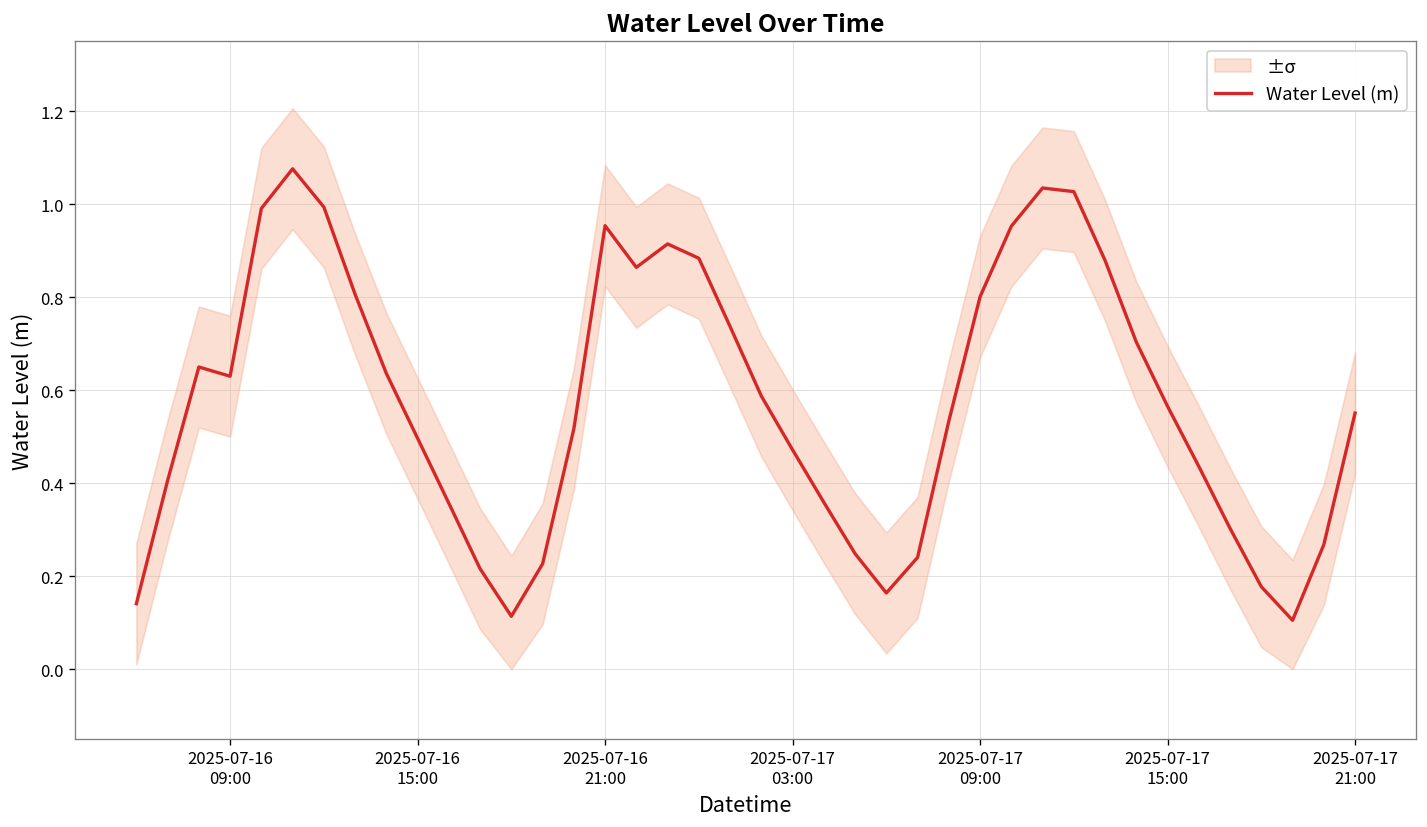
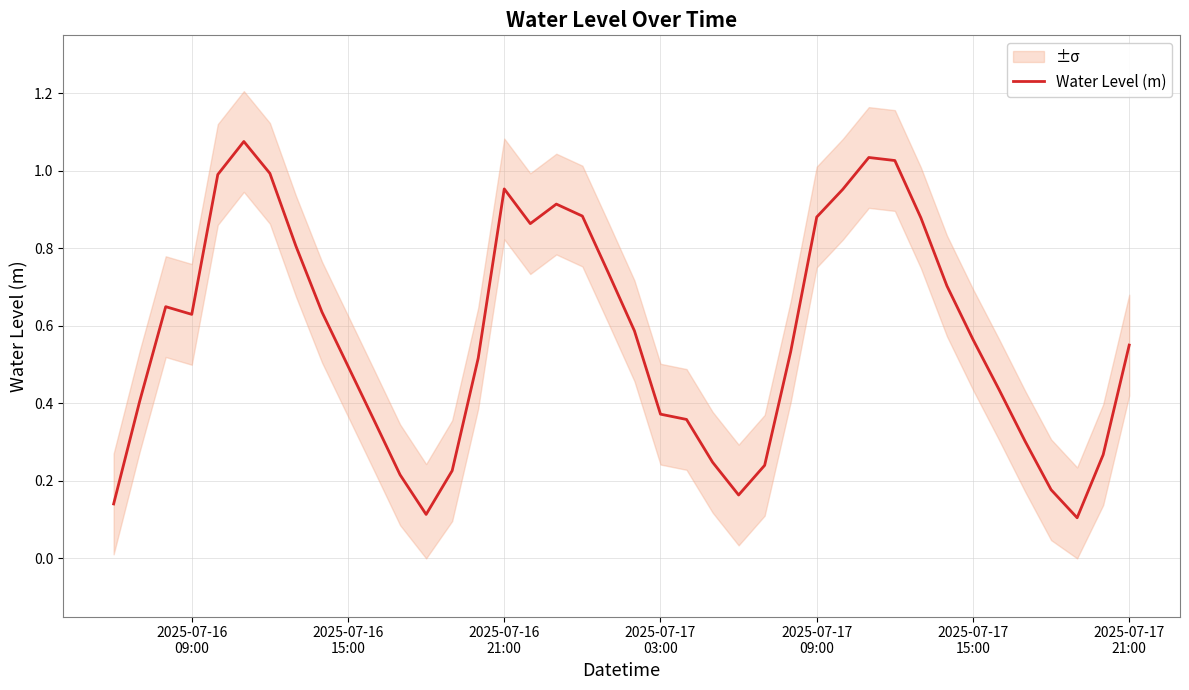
  {
    "Water Level (m)": {
      "2025-07-16 09:00": 0.63,
      "2025-07-16 15:00": 0.50,
      "2025-07-16 21:00": 0.95,
-     "2025-07-17 03:00": 0.47,
-     "2025-07-17 09:00": 0.80,
+     "2025-07-17 03:00": 0.37,
+     "2025-07-17 09:00": 0.88,
      "2025-07-17 15:00": 0.57,
      "2025-07-17 21:00": 0.55
    }
  }
